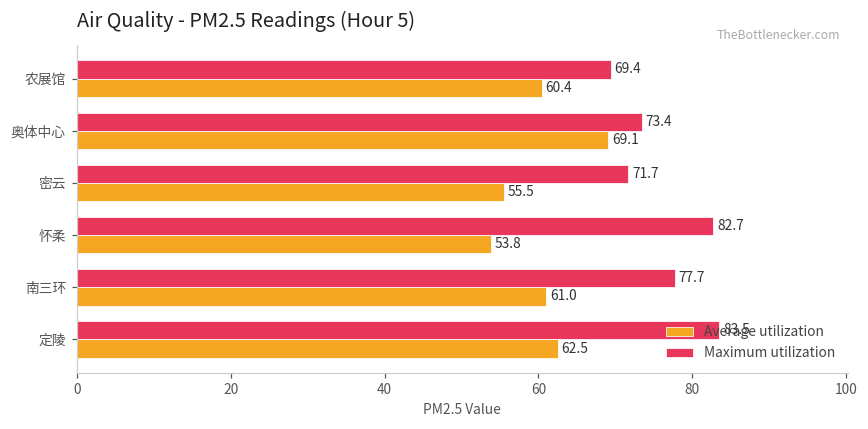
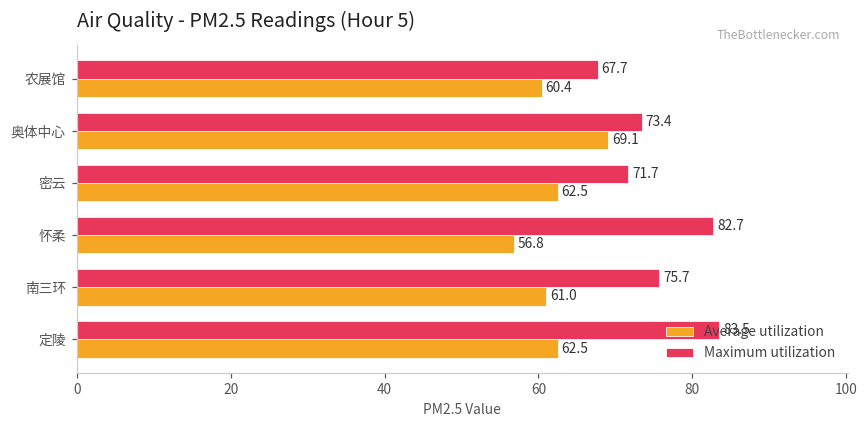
  {
    "Average utilization": {
      "农展馆": 60.4,
      "奥体中心": 69.1,
-     "密云": 55.5,
-     "怀柔": 53.8,
+     "密云": 62.5,
+     "怀柔": 56.8,
      "南三环": 61.0,
      "定陵": 62.5
    },
    "Maximum utilization": {
-     "农展馆": 69.4,
+     "农展馆": 67.7,
      "奥体中心": 73.4,
      "密云": 71.7,
      "怀柔": 82.7,
-     "南三环": 77.7,
+     "南三环": 75.7,
      "定陵": 83.5
    }
  }
